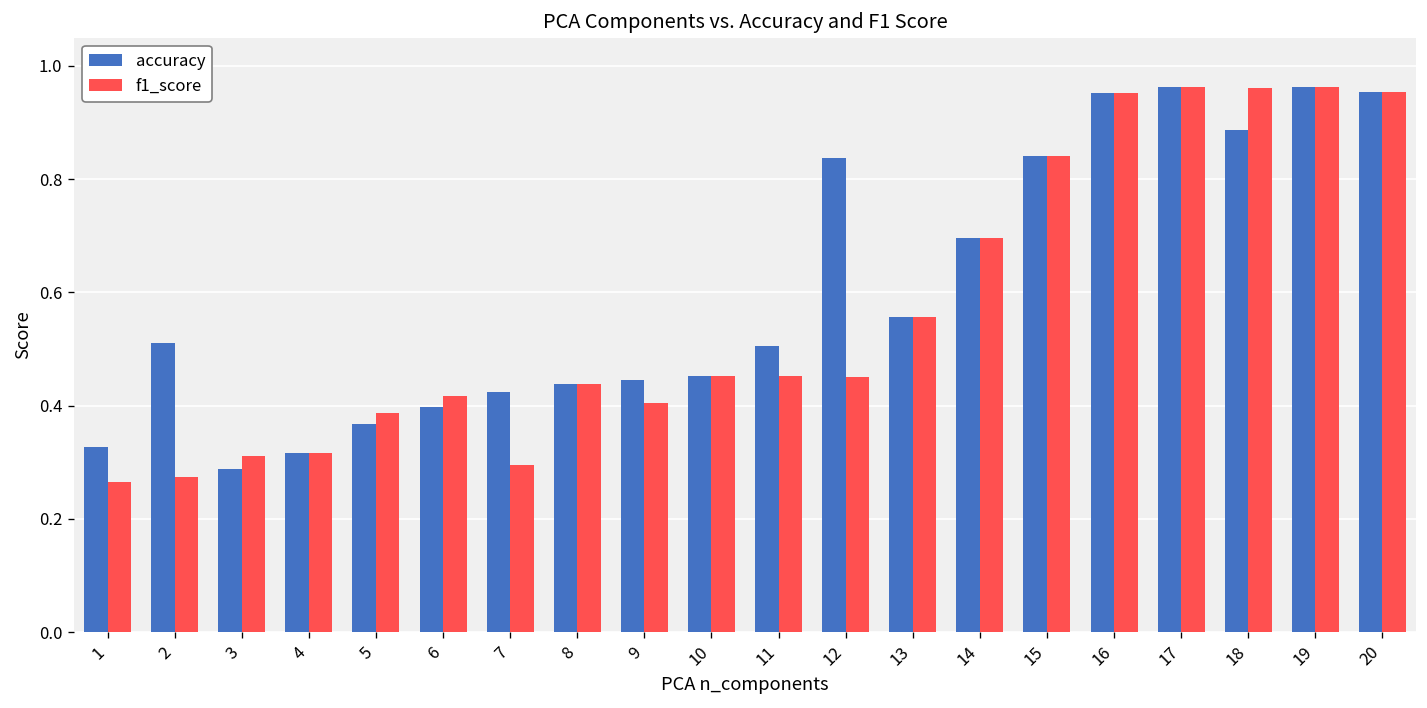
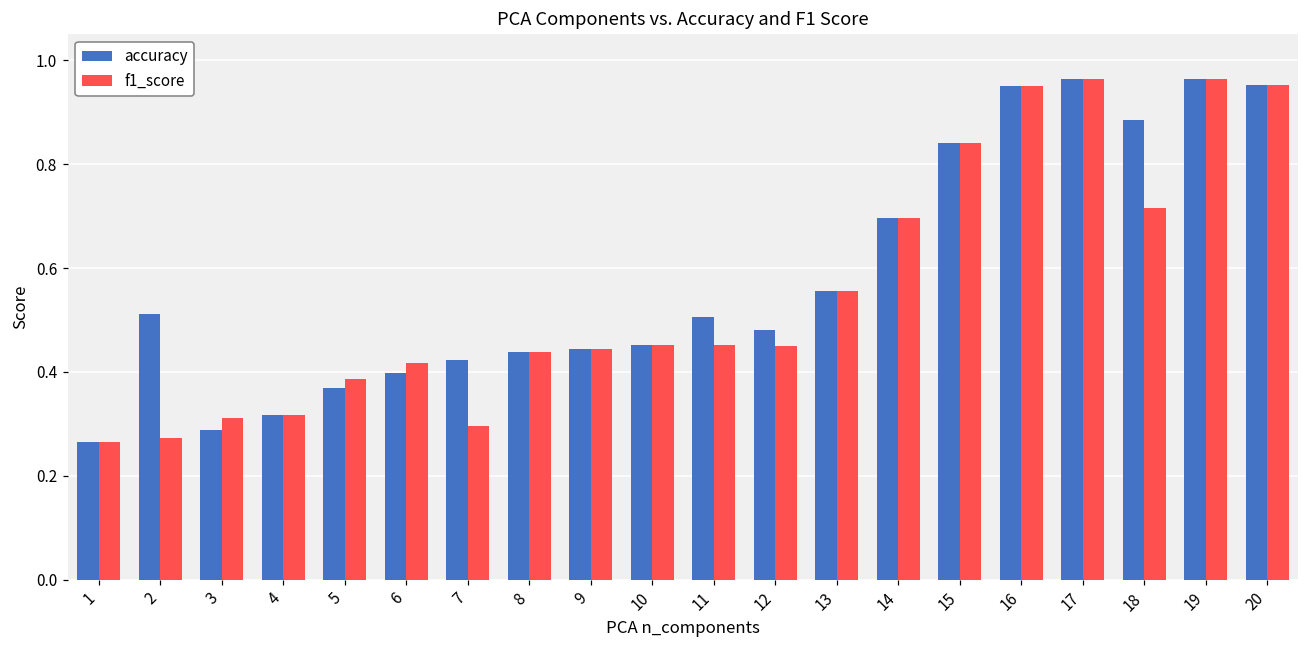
  {
    "accuracy": {
-     "1": 0.33,
+     "1": 0.27,
      "2": 0.51,
      "3": 0.29,
      "4": 0.32,
      "5": 0.37,
      "6": 0.40,
      "7": 0.42,
      "8": 0.44,
      "9": 0.45,
      "10": 0.45,
      "11": 0.51,
-     "12": 0.84,
+     "12": 0.48,
      "13": 0.56,
      "14": 0.70,
      "15": 0.84,
      "16": 0.95,
      "17": 0.96,
      "18": 0.89,
      "19": 0.96,
      "20": 0.95
    },
    "f1_score": {
      "1": 0.27,
      "2": 0.27,
      "3": 0.31,
      "4": 0.32,
      "5": 0.39,
      "6": 0.42,
      "7": 0.30,
      "8": 0.44,
-     "9": 0.40,
+     "9": 0.45,
      "10": 0.45,
      "11": 0.45,
      "12": 0.45,
      "13": 0.56,
      "14": 0.70,
      "15": 0.84,
      "16": 0.95,
      "17": 0.96,
-     "18": 0.96,
+     "18": 0.72,
      "19": 0.96,
      "20": 0.95
    }
  }
